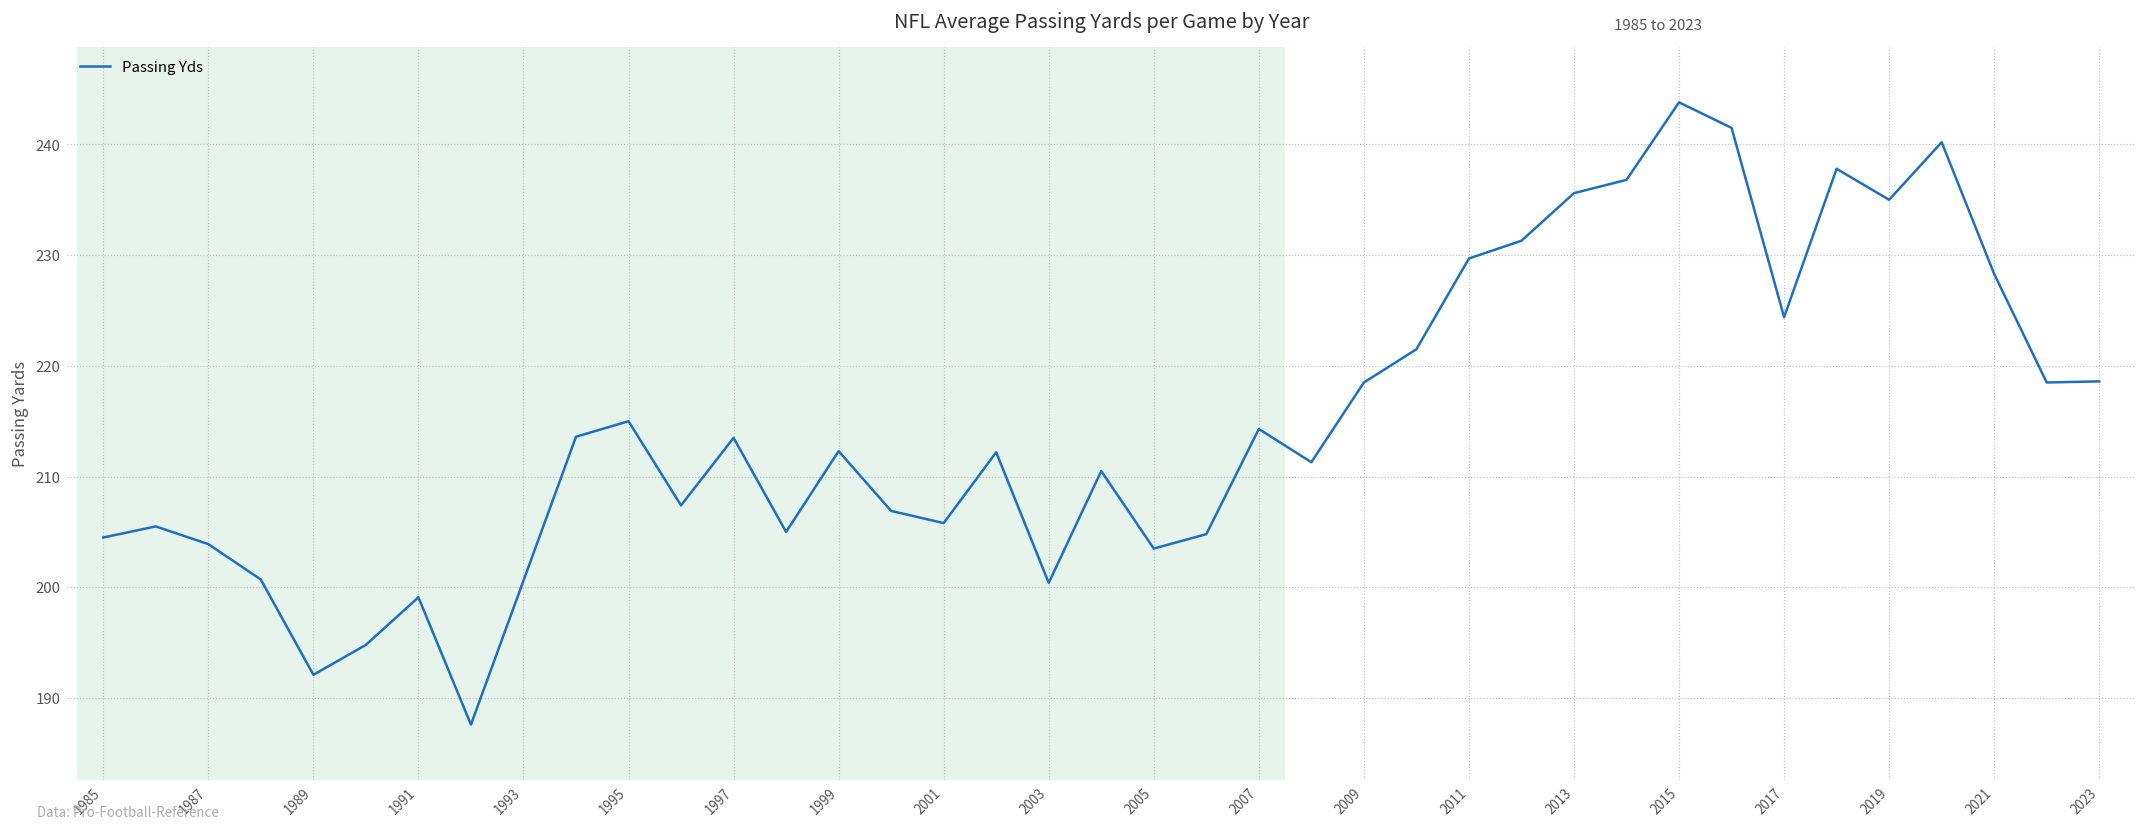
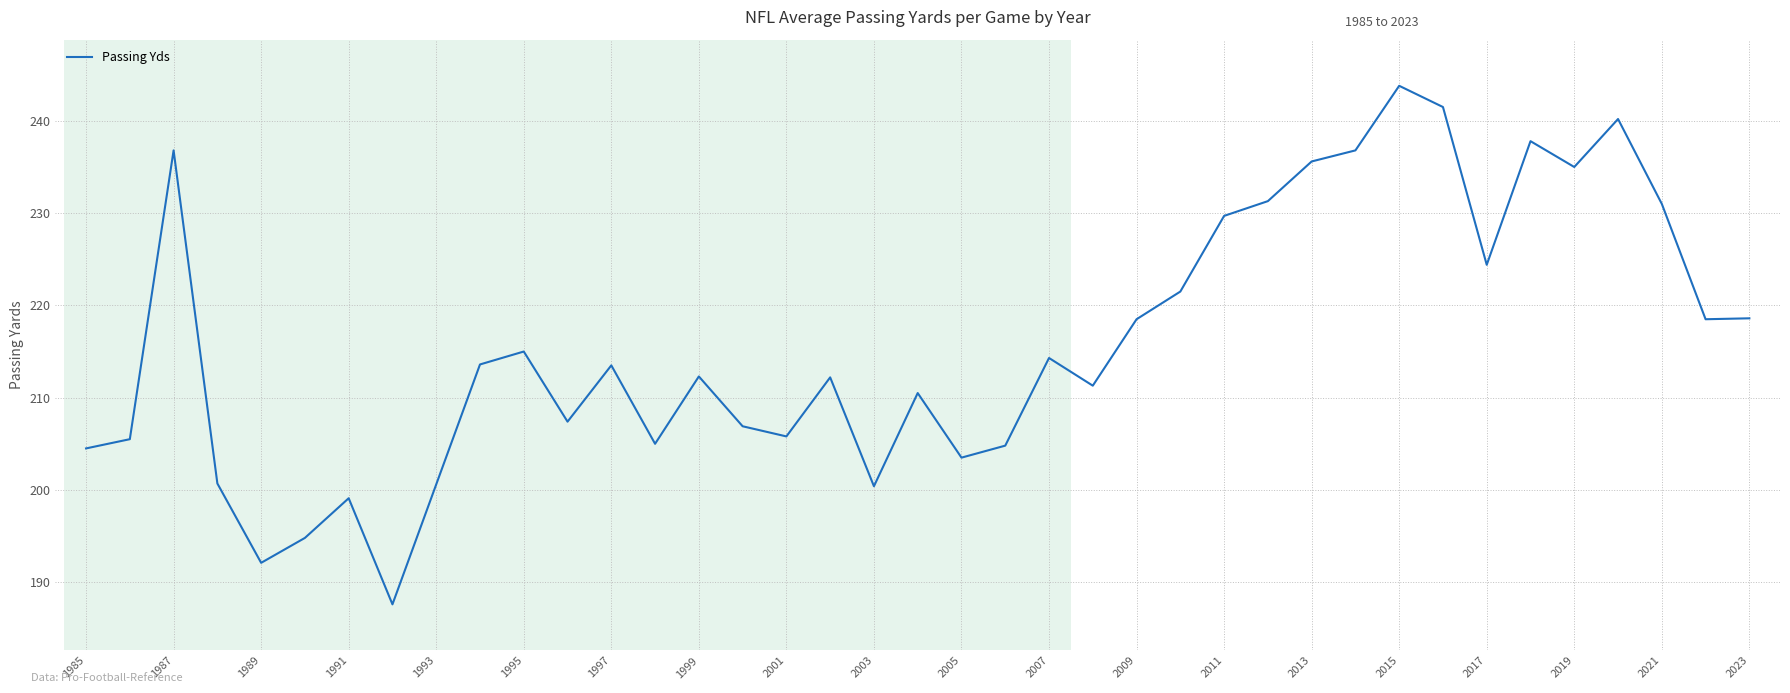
  {
    "1985": 205,
-   "1987": 204,
+   "1987": 237,
    "1989": 192,
    "1991": 199,
    "1993": 201,
    "1995": 215,
    "1997": 214,
    "1999": 212,
    "2001": 206,
    "2003": 200,
    "2005": 204,
    "2007": 214,
    "2009": 219,
    "2011": 230,
    "2013": 236,
    "2015": 244,
    "2017": 224,
    "2019": 235,
-   "2021": 228,
+   "2021": 231,
    "2023": 219
  }
